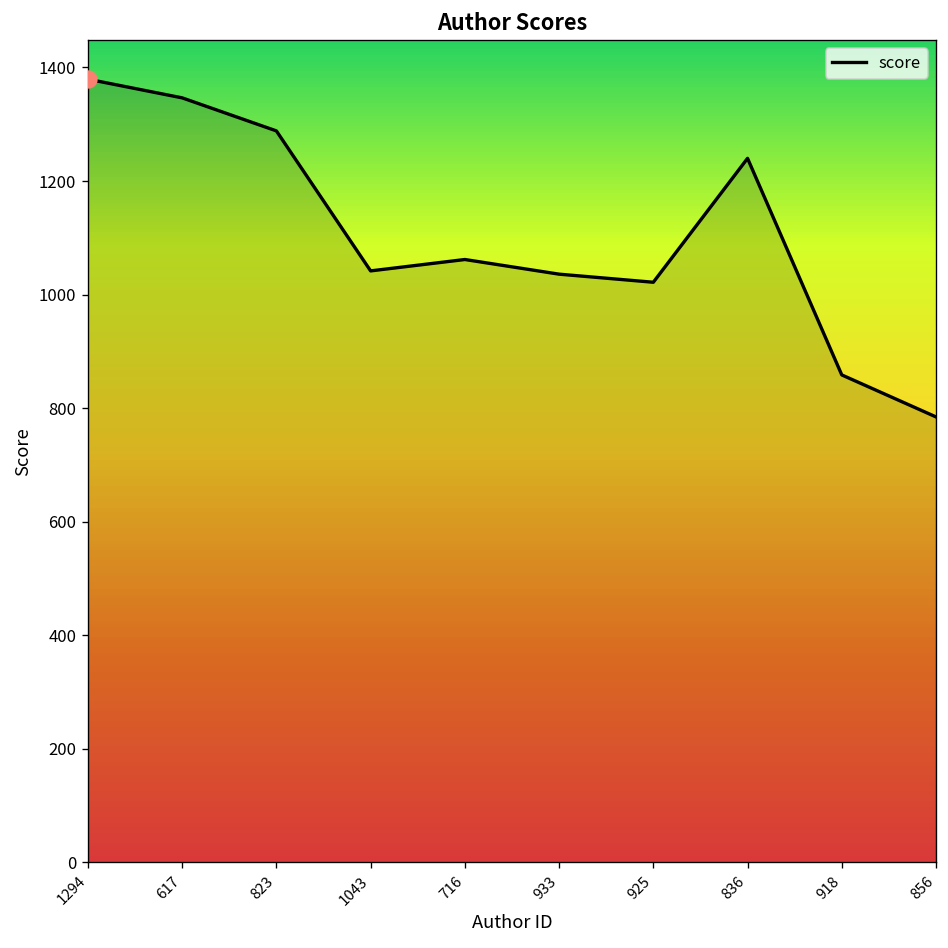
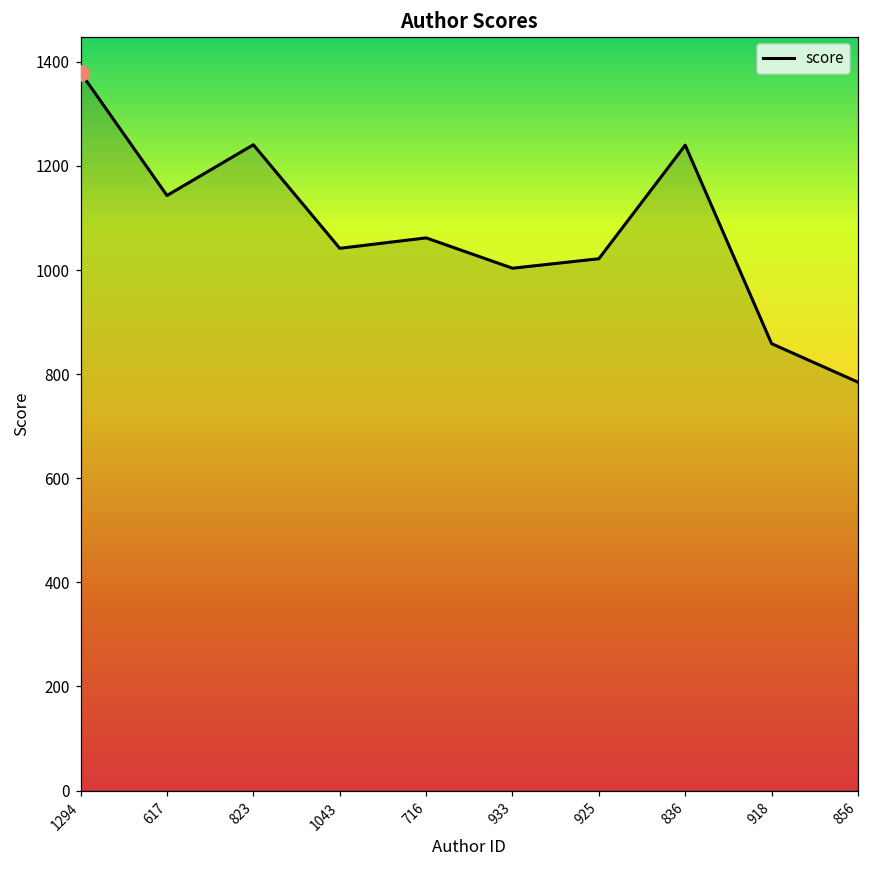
  {
    "score": {
-     "617": 1350,
-     "823": 1290,
+     "617": 1140,
+     "823": 1240,
      "1043": 1040,
      "716": 1060,
-     "933": 1040,
+     "933": 1000,
      "925": 1020,
      "836": 1240,
      "918": 860,
      "856": 780
    }
  }
